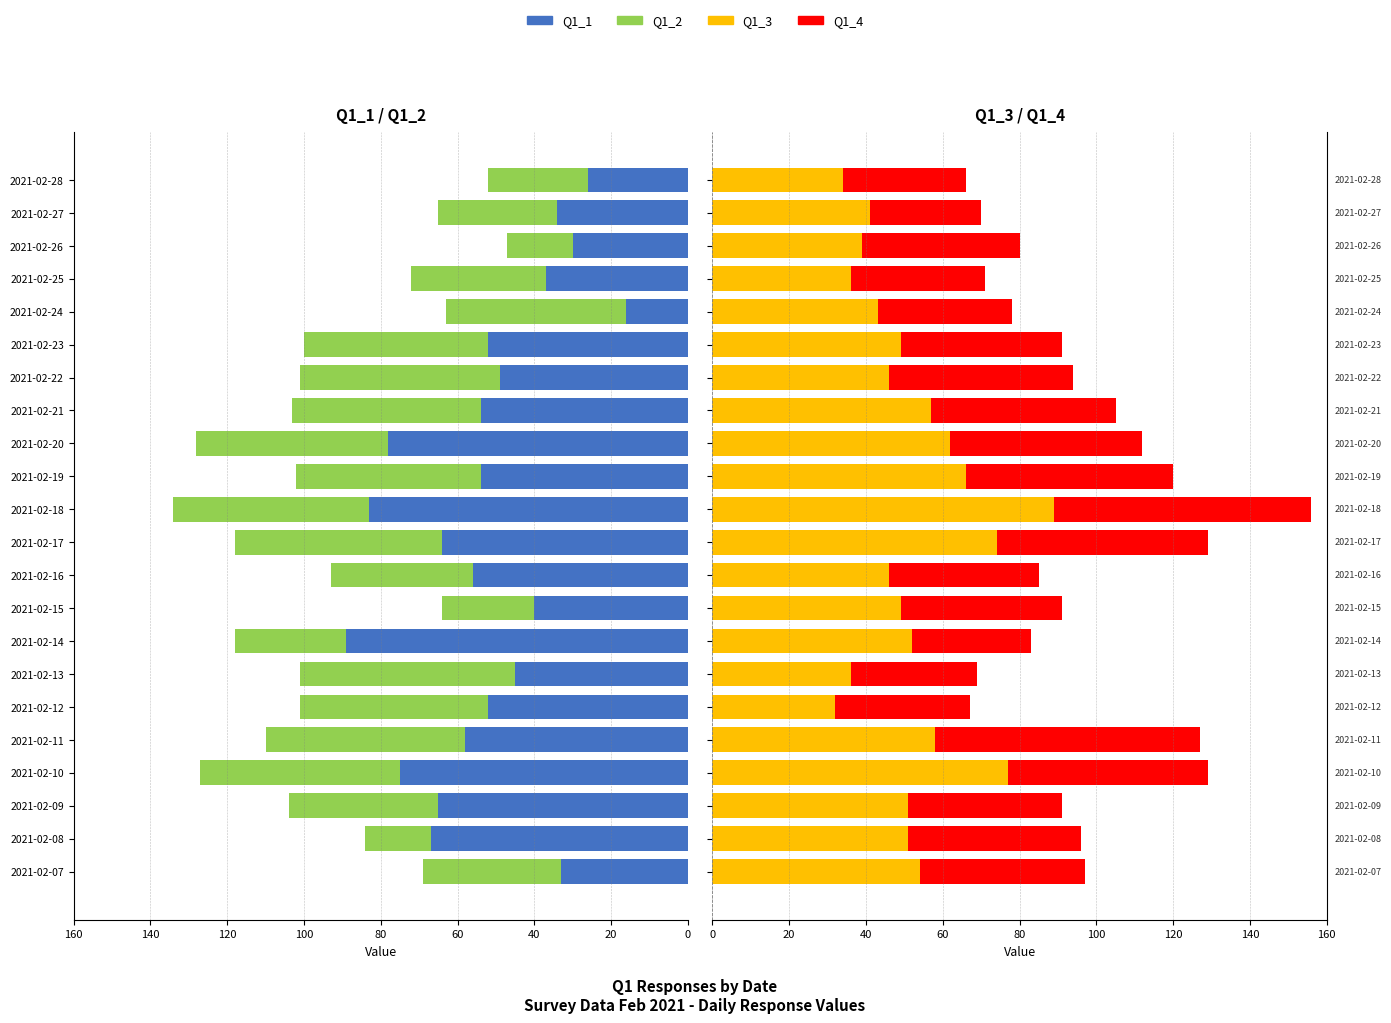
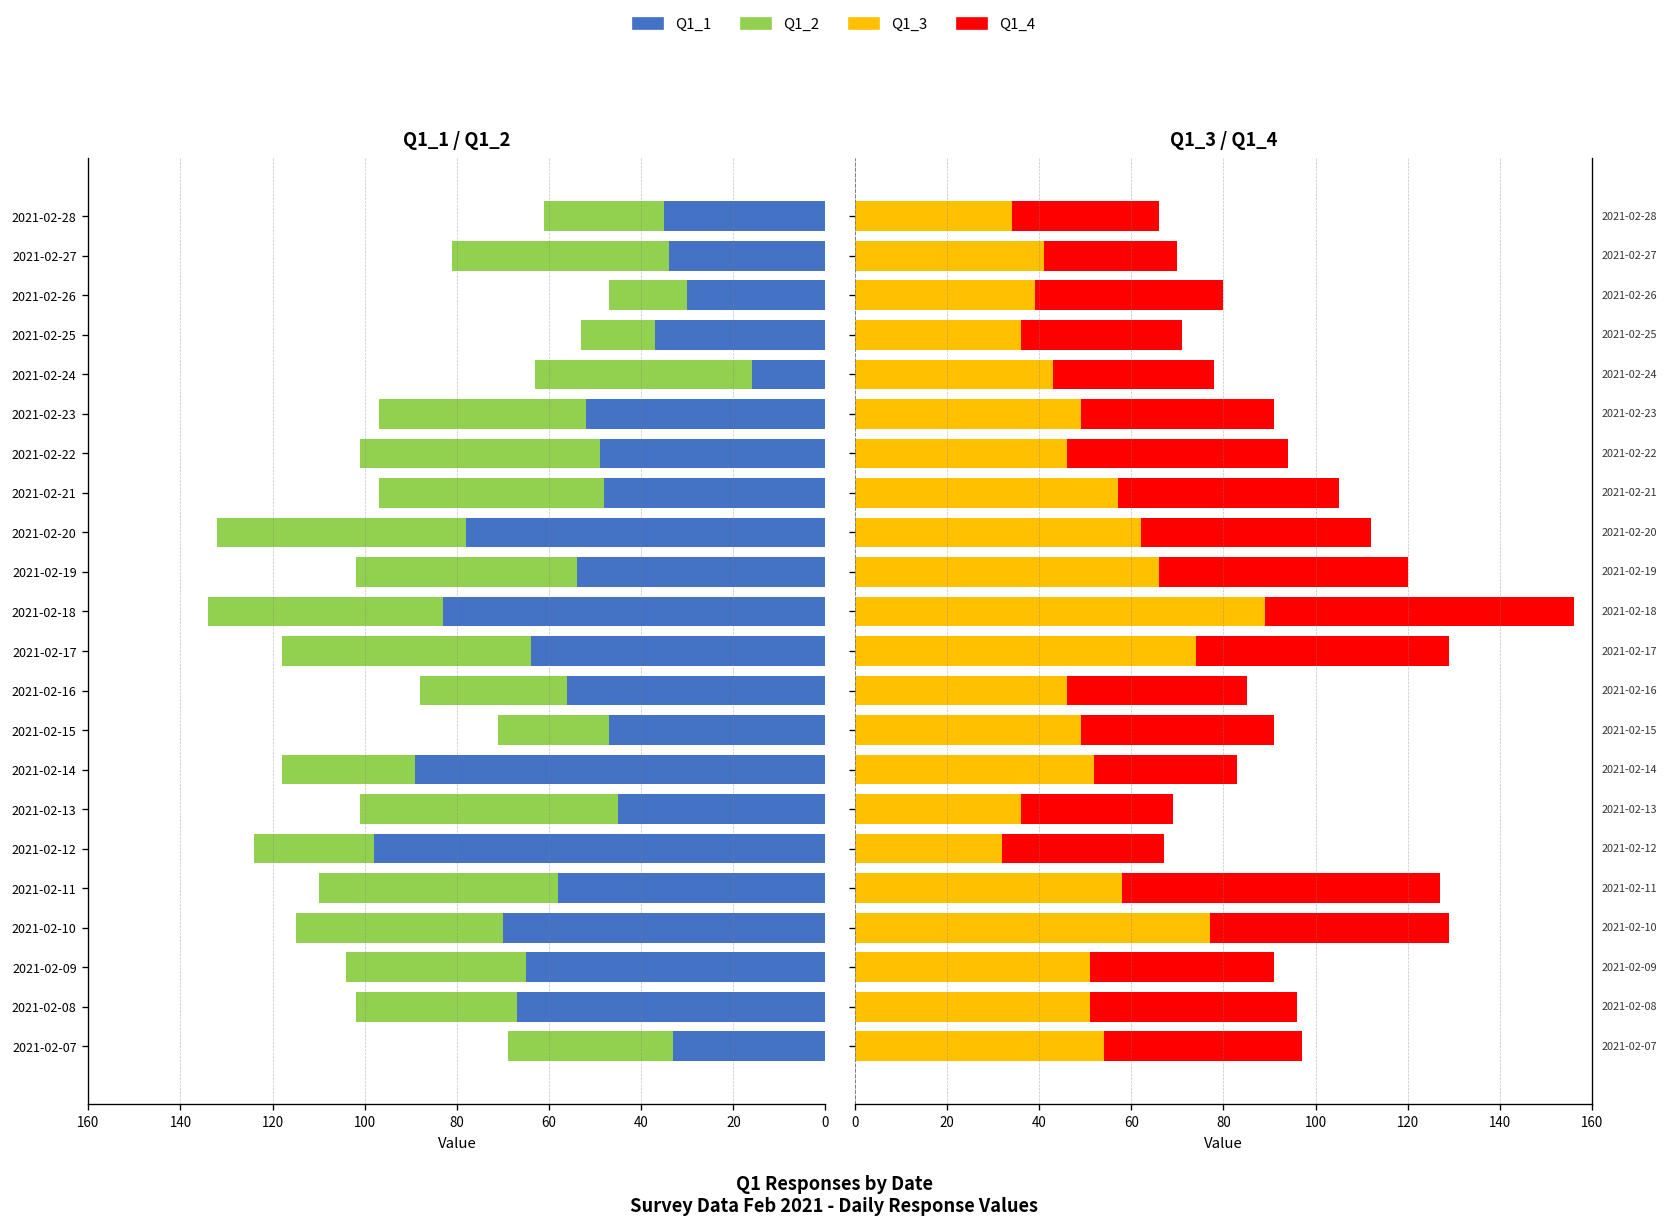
  {
    "Q1_1 / Q1_2": {
      "Q1_1": {
-       "2021-02-28": 26,
+       "2021-02-28": 35,
        "2021-02-27": 34,
        "2021-02-26": 30,
        "2021-02-25": 37,
        "2021-02-24": 16,
        "2021-02-23": 52,
        "2021-02-22": 49,
-       "2021-02-21": 54,
+       "2021-02-21": 48,
        "2021-02-20": 78,
        "2021-02-19": 54,
        "2021-02-18": 83,
        "2021-02-17": 64,
        "2021-02-16": 56,
-       "2021-02-15": 40,
+       "2021-02-15": 47,
        "2021-02-14": 89,
        "2021-02-13": 45,
-       "2021-02-12": 52,
+       "2021-02-12": 98,
        "2021-02-11": 58,
-       "2021-02-10": 75,
+       "2021-02-10": 70,
        "2021-02-09": 65,
        "2021-02-08": 67,
        "2021-02-07": 33
      },
      "Q1_2": {
        "2021-02-28": 26,
-       "2021-02-27": 31,
+       "2021-02-27": 47,
        "2021-02-26": 17,
-       "2021-02-25": 35,
+       "2021-02-25": 16,
        "2021-02-24": 47,
-       "2021-02-23": 48,
+       "2021-02-23": 45,
        "2021-02-22": 52,
        "2021-02-21": 49,
-       "2021-02-20": 50,
+       "2021-02-20": 54,
        "2021-02-19": 48,
        "2021-02-18": 51,
        "2021-02-17": 54,
-       "2021-02-16": 37,
+       "2021-02-16": 32,
        "2021-02-15": 24,
        "2021-02-14": 29,
        "2021-02-13": 56,
-       "2021-02-12": 49,
+       "2021-02-12": 26,
        "2021-02-11": 52,
-       "2021-02-10": 52,
+       "2021-02-10": 45,
        "2021-02-09": 39,
-       "2021-02-08": 17,
+       "2021-02-08": 35,
        "2021-02-07": 36
      }
    }
  }
